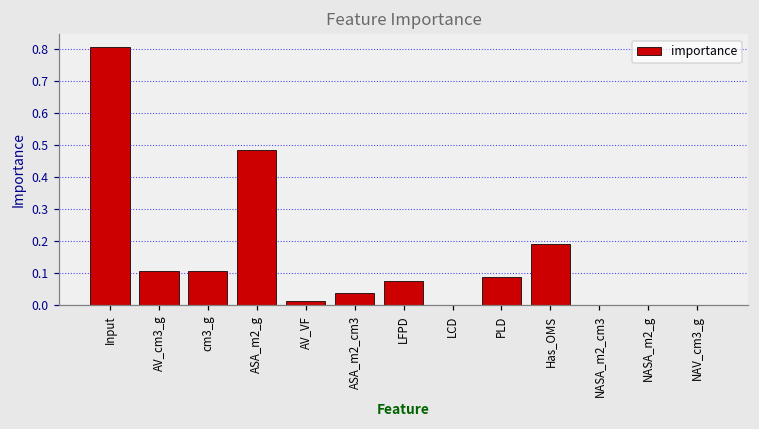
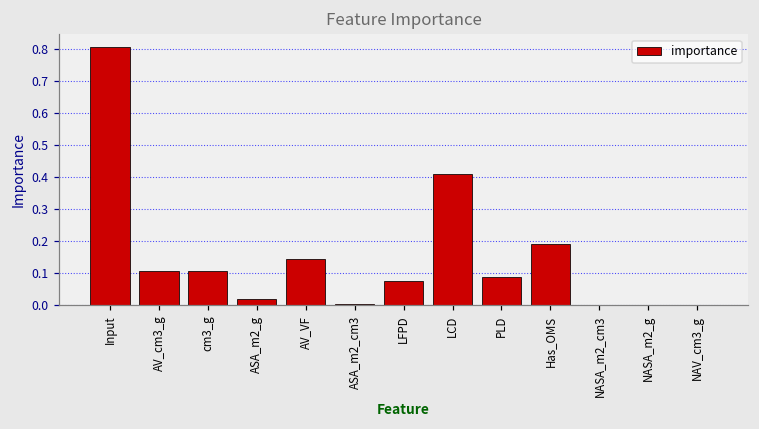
  {
    "Input": 0.81,
    "AV_cm3_g": 0.11,
    "cm3_g": 0.11,
-   "ASA_m2_g": 0.48,
-   "AV_VF": 0.01,
-   "ASA_m2_cm3": 0.04,
+   "ASA_m2_g": 0.02,
+   "AV_VF": 0.14,
+   "ASA_m2_cm3": 0.00,
    "LFPD": 0.08,
-   "LCD": 0.00,
+   "LCD": 0.41,
    "PLD": 0.09,
    "Has_OMS": 0.19
  }
